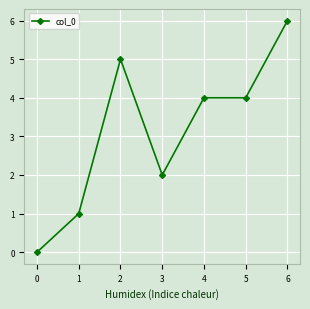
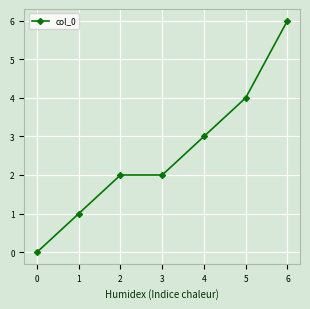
  {
    "0": 0,
    "1": 1,
-   "2": 5,
+   "2": 2,
    "3": 2,
-   "4": 4,
+   "4": 3,
    "5": 4,
    "6": 6
  }
